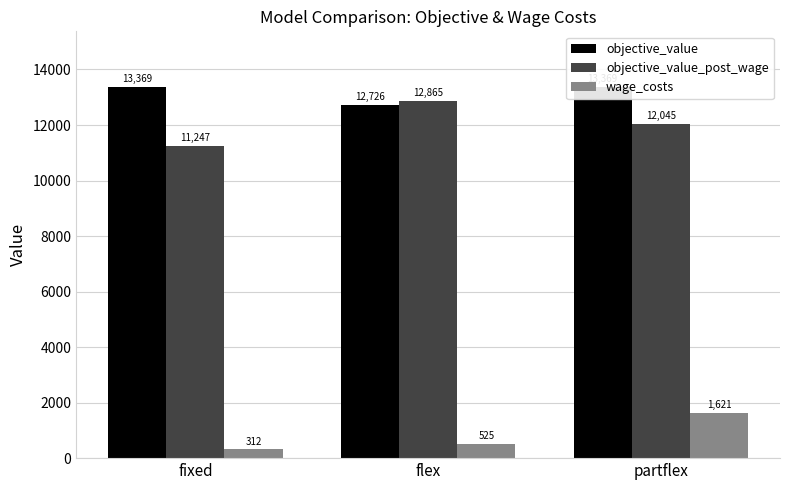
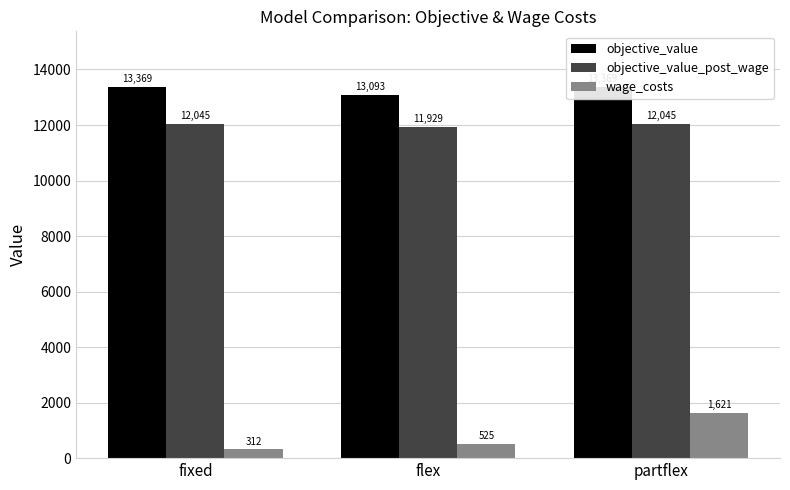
  {
    "objective_value": {
      "fixed": "13,369",
-     "flex": "12,726"
+     "flex": "13,093"
    },
    "objective_value_post_wage": {
-     "fixed": "11,247",
-     "flex": "12,865",
+     "fixed": "12,045",
+     "flex": "11,929",
      "partflex": "12,045"
    },
    "wage_costs": {
      "fixed": "312",
      "flex": "525",
      "partflex": "1,621"
    }
  }
